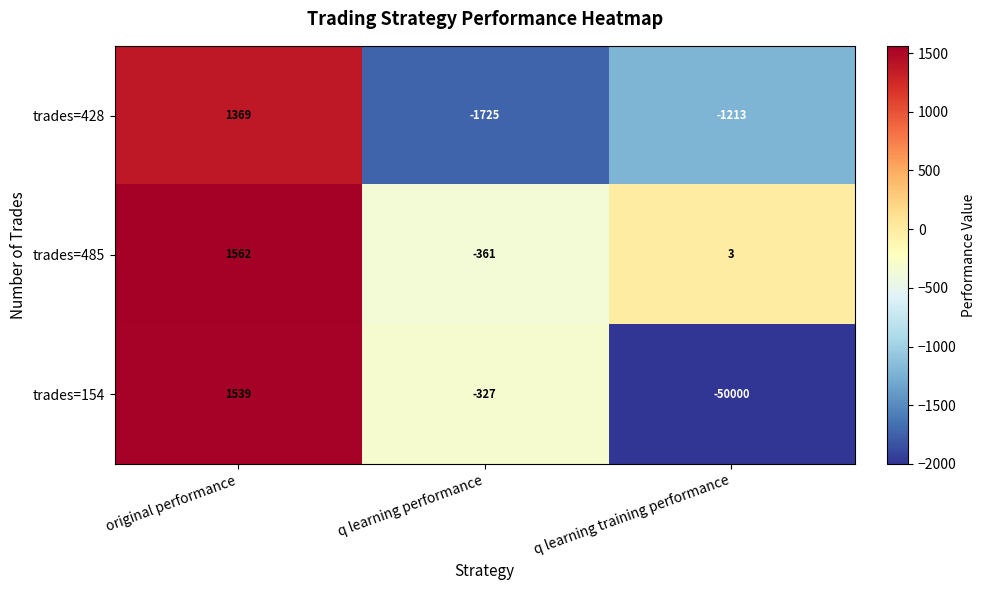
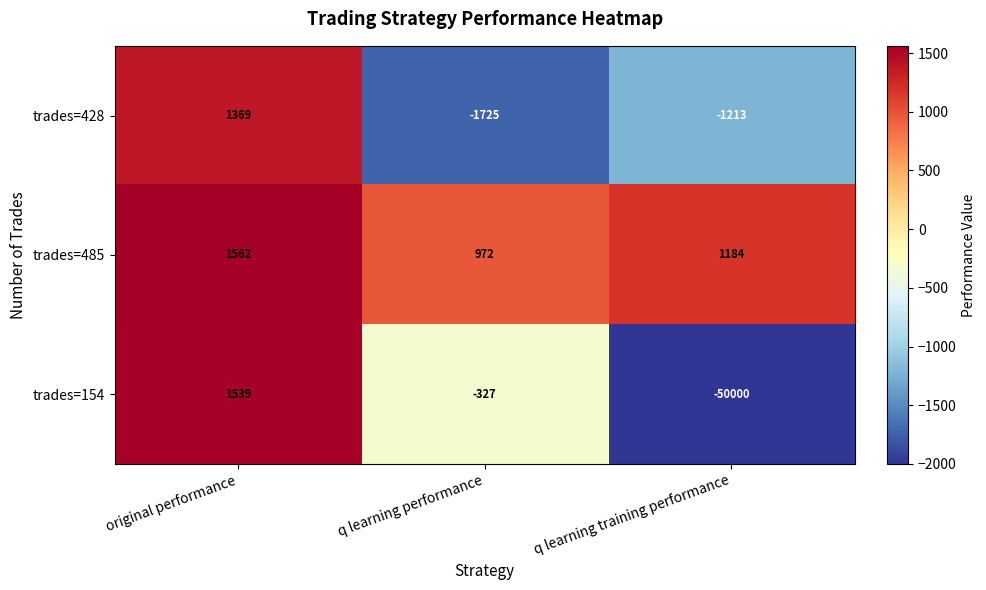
  {
    "trades=428": {
      "original performance": 1369,
      "q learning performance": -1725,
      "q learning training performance": -1213
    },
    "trades=485": {
      "original performance": 1562,
-     "q learning performance": -361,
-     "q learning training performance": 3
+     "q learning performance": 972,
+     "q learning training performance": 1184
    },
    "trades=154": {
      "original performance": 1539,
      "q learning performance": -327,
      "q learning training performance": -50000
    }
  }
